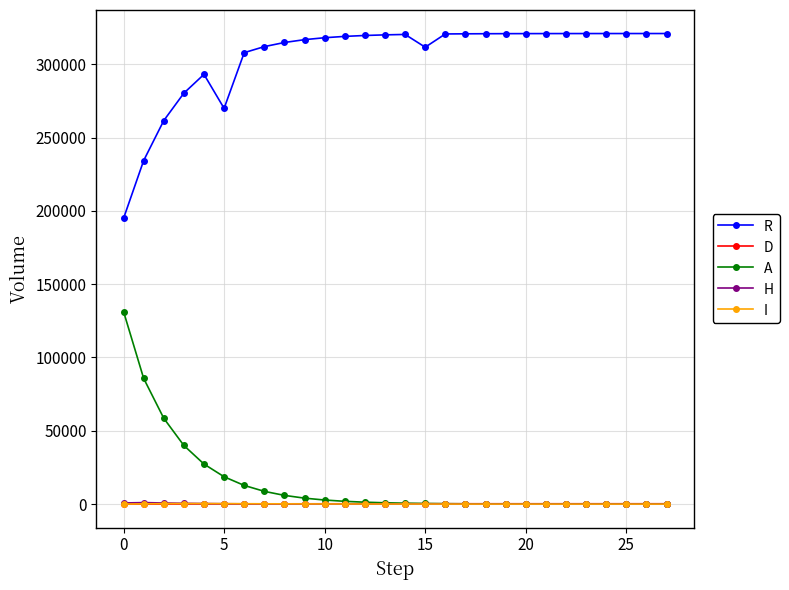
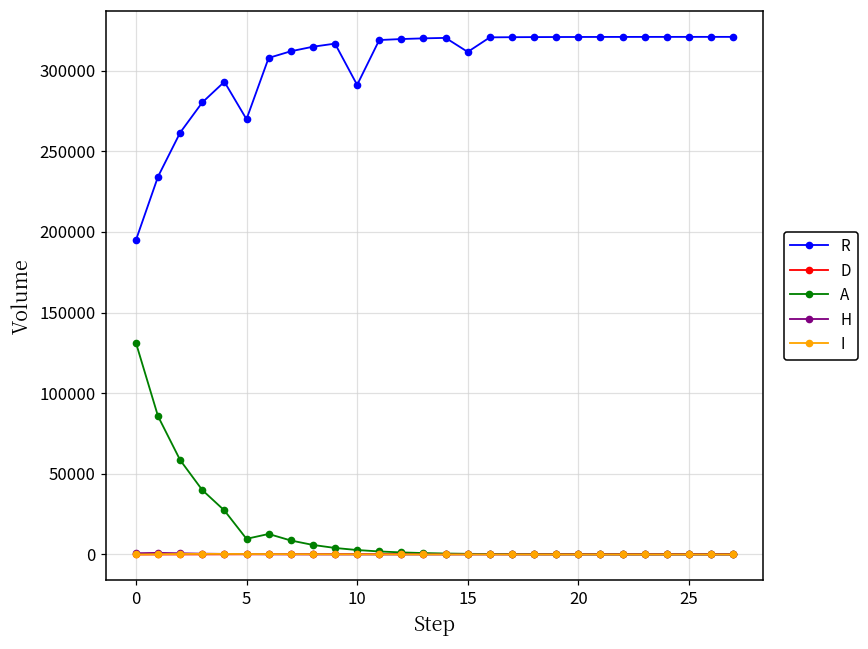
  {
    "R": {
      "0": 195000,
      "5": 270000,
-     "10": 318000,
+     "10": 291000,
      "15": 312000,
      "20": 321000,
      "25": 321000
    },
    "A": {
      "0": 131000,
-     "5": 19000,
+     "5": 10000,
      "10": 3000
    }
  }
